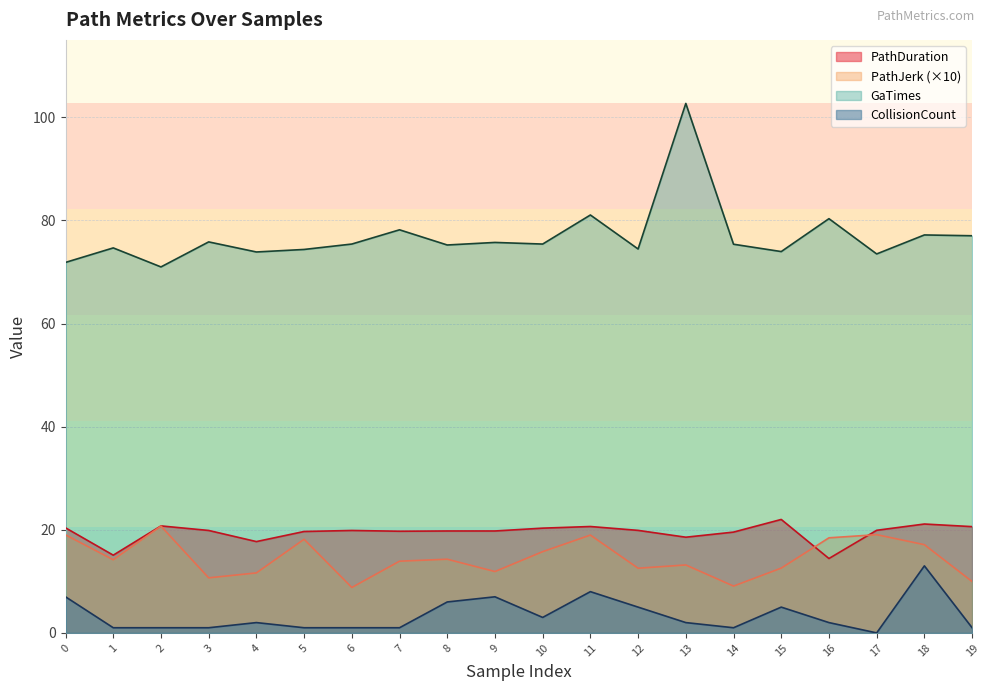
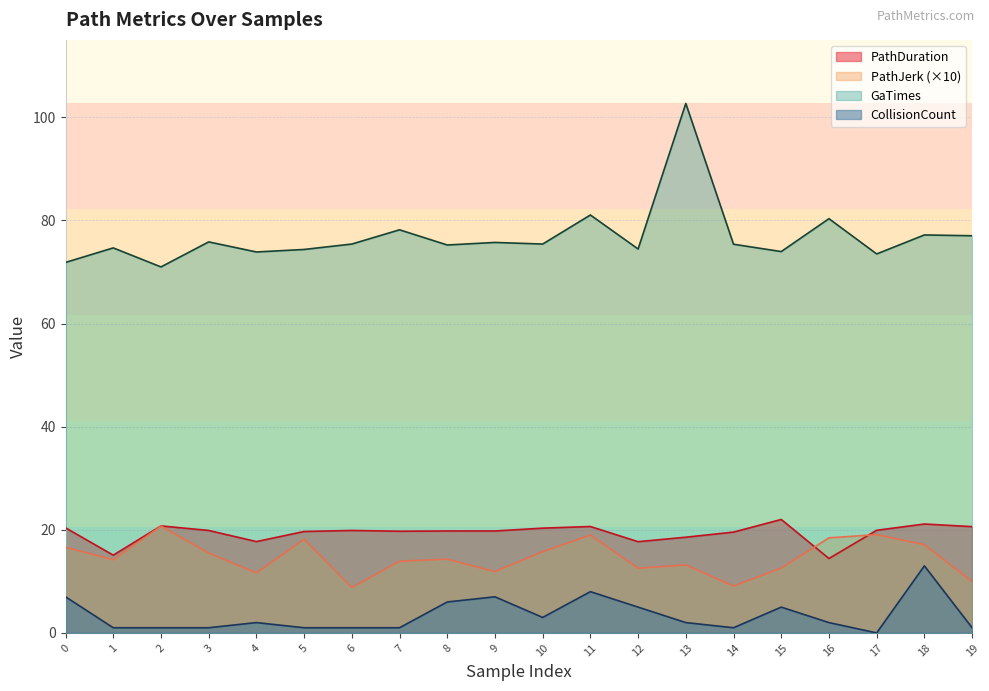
  {
    "PathDuration": {
      "0": 20,
      "1": 15,
      "3": 20,
      "4": 18,
      "5": 20,
      "6": 20,
      "7": 20,
      "8": 20,
      "9": 20,
      "10": 20,
      "11": 21,
-     "12": 20,
+     "12": 18,
      "13": 19,
      "14": 20,
      "15": 22,
      "16": 14,
      "17": 20,
      "18": 21,
      "19": 21
    },
    "PathJerk (×10)": {
-     "0": 19,
+     "0": 17,
      "1": 14,
-     "3": 11,
+     "3": 15,
      "4": 12,
      "5": 18,
      "6": 9,
      "7": 14,
      "8": 14,
      "9": 12,
      "10": 16,
      "11": 19,
      "12": 13,
      "13": 13,
      "14": 9,
      "15": 13,
      "16": 18,
      "17": 19,
      "18": 17,
      "19": 10
    }
  }
